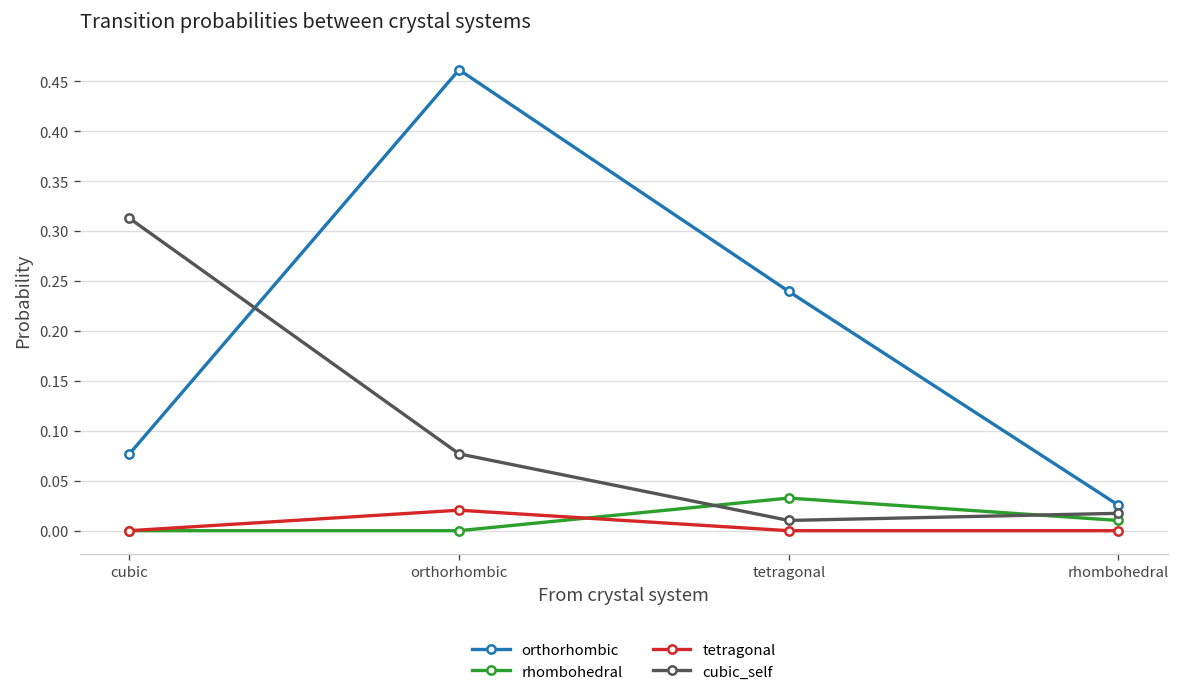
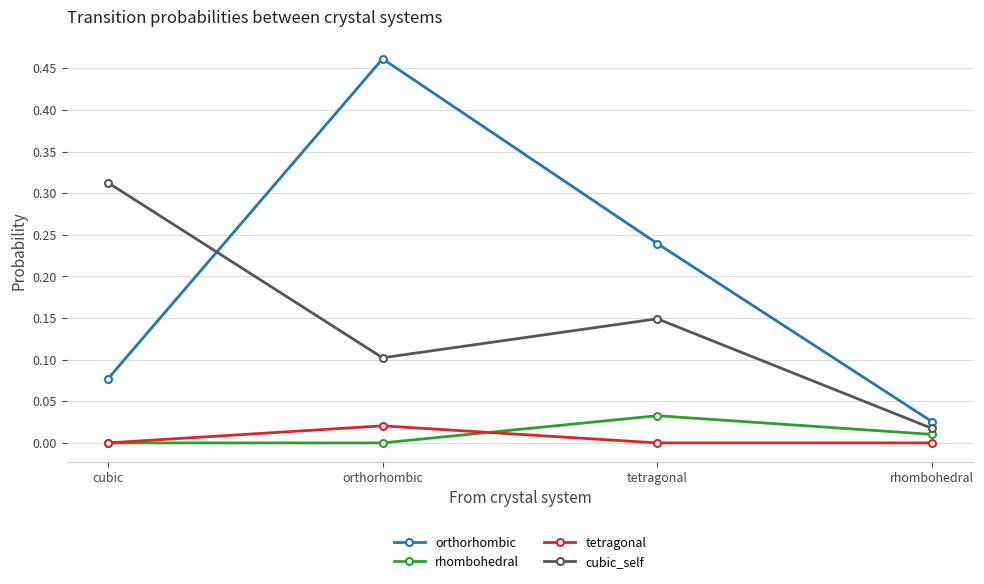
  {
    "orthorhombic": {
      "cubic": 0.08,
      "orthorhombic": 0.46,
      "tetragonal": 0.24,
      "rhombohedral": 0.03
    },
    "rhombohedral": {
      "orthorhombic": 0.00,
      "tetragonal": 0.03,
      "rhombohedral": 0.01
    },
    "tetragonal": {
      "orthorhombic": 0.02,
      "tetragonal": 0.00,
      "rhombohedral": 0.00
    },
    "cubic_self": {
      "cubic": 0.31,
-     "orthorhombic": 0.08,
-     "tetragonal": 0.01,
+     "orthorhombic": 0.10,
+     "tetragonal": 0.15,
      "rhombohedral": 0.02
    }
  }
